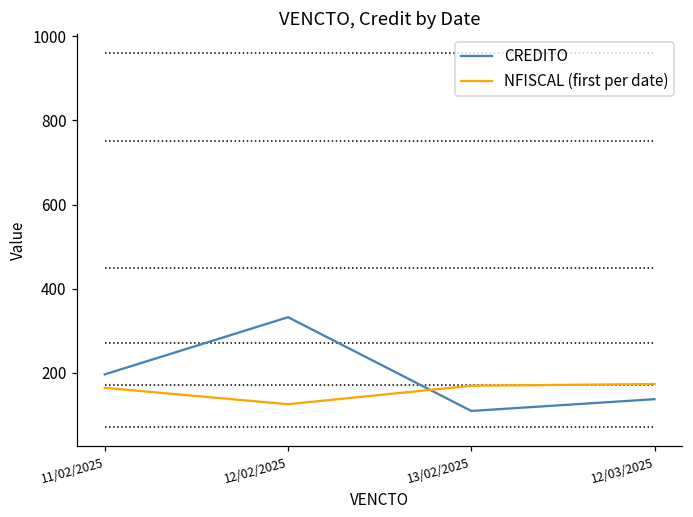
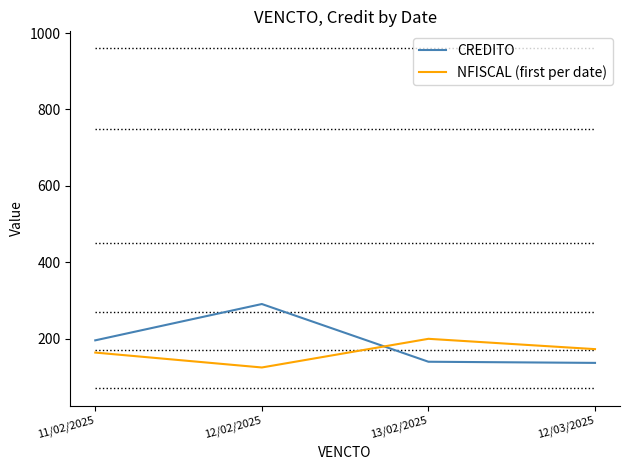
  {
    "CREDITO": {
      "11/02/2025": 200,
-     "12/02/2025": 330,
-     "13/02/2025": 110,
+     "12/02/2025": 290,
+     "13/02/2025": 140,
      "12/03/2025": 140
    },
    "NFISCAL (first per date)": {
      "12/02/2025": 130,
-     "13/02/2025": 170
+     "13/02/2025": 200
    }
  }
